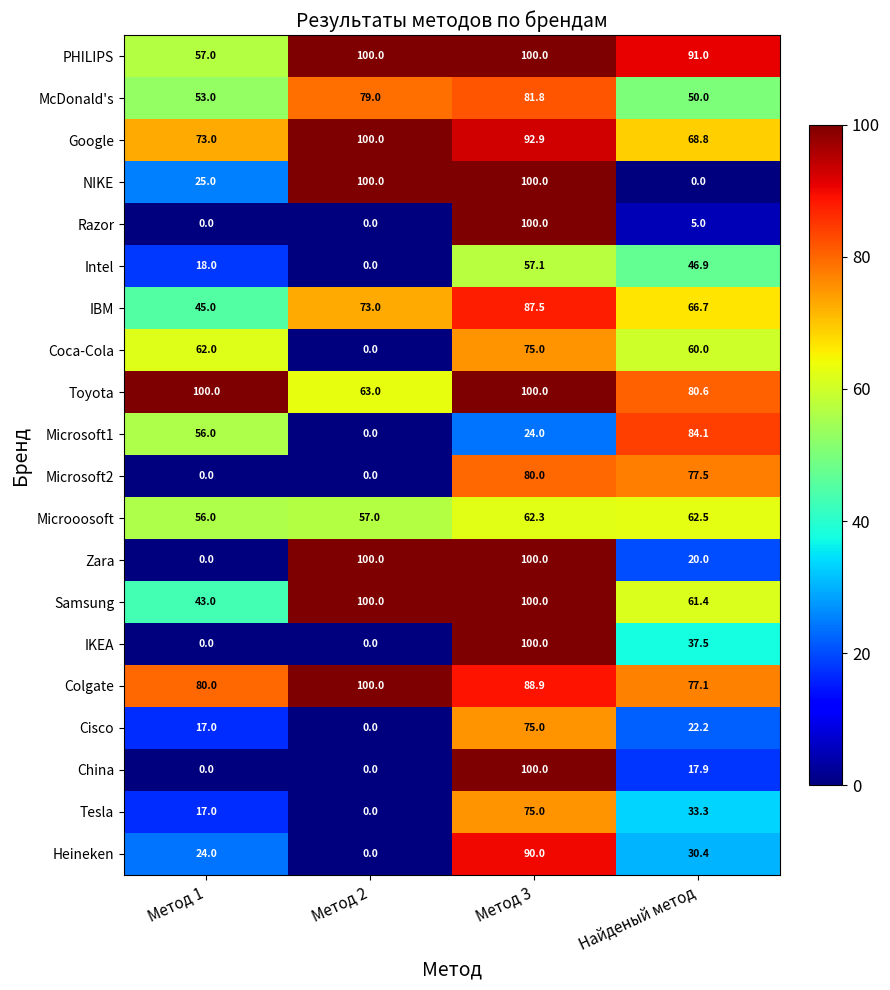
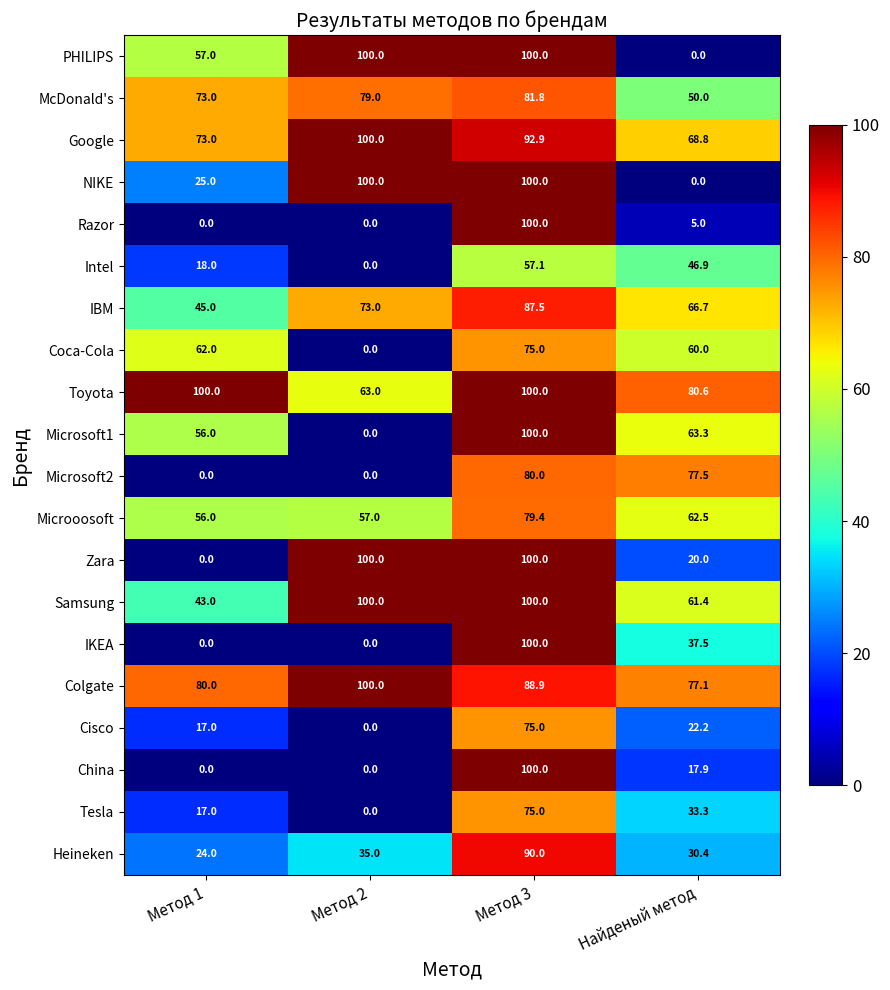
  {
    "PHILIPS": {
      "Метод 1": 57.0,
      "Метод 2": 100.0,
      "Метод 3": 100.0,
-     "Найденый метод": 91.0
+     "Найденый метод": 0.0
    },
    "McDonald's": {
-     "Метод 1": 53.0,
+     "Метод 1": 73.0,
      "Метод 2": 79.0,
      "Метод 3": 81.8,
      "Найденый метод": 50.0
    },
    "Google": {
      "Метод 1": 73.0,
      "Метод 2": 100.0,
      "Метод 3": 92.9,
      "Найденый метод": 68.8
    },
    "NIKE": {
      "Метод 1": 25.0,
      "Метод 2": 100.0,
      "Метод 3": 100.0,
      "Найденый метод": 0.0
    },
    "Razor": {
      "Метод 1": 0.0,
      "Метод 2": 0.0,
      "Метод 3": 100.0,
      "Найденый метод": 5.0
    },
    "Intel": {
      "Метод 1": 18.0,
      "Метод 2": 0.0,
      "Метод 3": 57.1,
      "Найденый метод": 46.9
    },
    "IBM": {
      "Метод 1": 45.0,
      "Метод 2": 73.0,
      "Метод 3": 87.5,
      "Найденый метод": 66.7
    },
    "Coca-Cola": {
      "Метод 1": 62.0,
      "Метод 2": 0.0,
      "Метод 3": 75.0,
      "Найденый метод": 60.0
    },
    "Toyota": {
      "Метод 1": 100.0,
      "Метод 2": 63.0,
      "Метод 3": 100.0,
      "Найденый метод": 80.6
    },
    "Microsoft1": {
      "Метод 1": 56.0,
      "Метод 2": 0.0,
-     "Метод 3": 24.0,
-     "Найденый метод": 84.1
+     "Метод 3": 100.0,
+     "Найденый метод": 63.3
    },
    "Microsoft2": {
      "Метод 1": 0.0,
      "Метод 2": 0.0,
      "Метод 3": 80.0,
      "Найденый метод": 77.5
    },
    "Microoosoft": {
      "Метод 1": 56.0,
      "Метод 2": 57.0,
-     "Метод 3": 62.3,
+     "Метод 3": 79.4,
      "Найденый метод": 62.5
    },
    "Zara": {
      "Метод 1": 0.0,
      "Метод 2": 100.0,
      "Метод 3": 100.0,
      "Найденый метод": 20.0
    },
    "Samsung": {
      "Метод 1": 43.0,
      "Метод 2": 100.0,
      "Метод 3": 100.0,
      "Найденый метод": 61.4
    },
    "IKEA": {
      "Метод 1": 0.0,
      "Метод 2": 0.0,
      "Метод 3": 100.0,
      "Найденый метод": 37.5
    },
    "Colgate": {
      "Метод 1": 80.0,
      "Метод 2": 100.0,
      "Метод 3": 88.9,
      "Найденый метод": 77.1
    },
    "Cisco": {
      "Метод 1": 17.0,
      "Метод 2": 0.0,
      "Метод 3": 75.0,
      "Найденый метод": 22.2
    },
    "China": {
      "Метод 1": 0.0,
      "Метод 2": 0.0,
      "Метод 3": 100.0,
      "Найденый метод": 17.9
    },
    "Tesla": {
      "Метод 1": 17.0,
      "Метод 2": 0.0,
      "Метод 3": 75.0,
      "Найденый метод": 33.3
    },
    "Heineken": {
      "Метод 1": 24.0,
-     "Метод 2": 0.0,
+     "Метод 2": 35.0,
      "Метод 3": 90.0,
      "Найденый метод": 30.4
    }
  }
